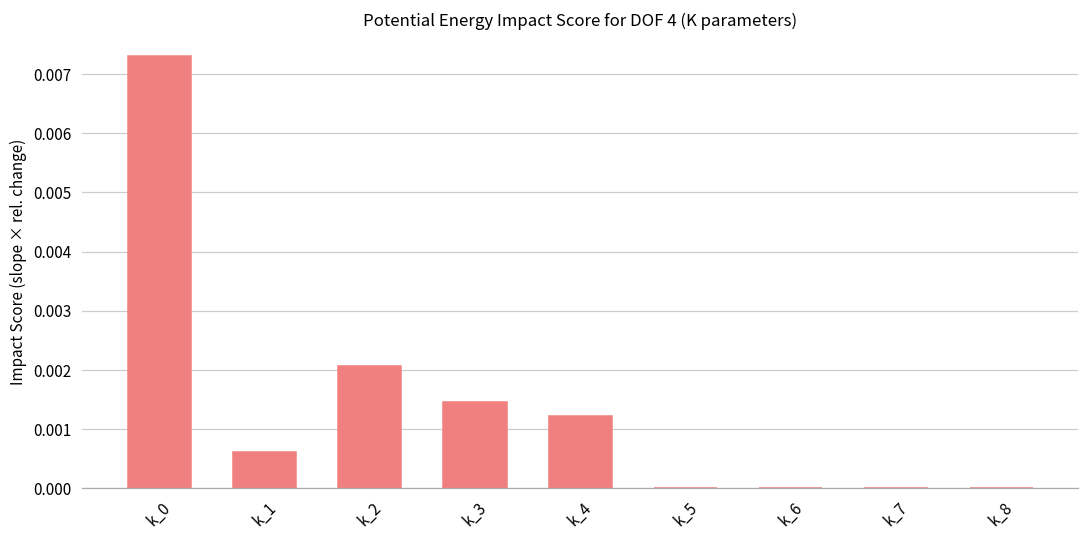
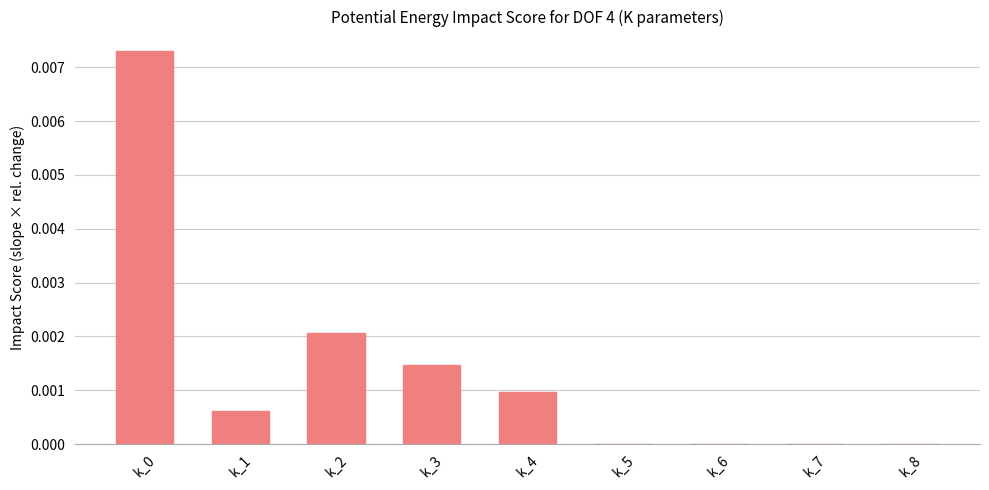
  {
    "k_0": 0.0073,
    "k_1": 0.0006,
    "k_2": 0.0021,
    "k_3": 0.0015,
-   "k_4": 0.0012,
+   "k_4": 0.0010,
    "k_5": 0.0000,
    "k_6": 0.0000,
    "k_7": 0.0000,
    "k_8": 0.0000
  }
